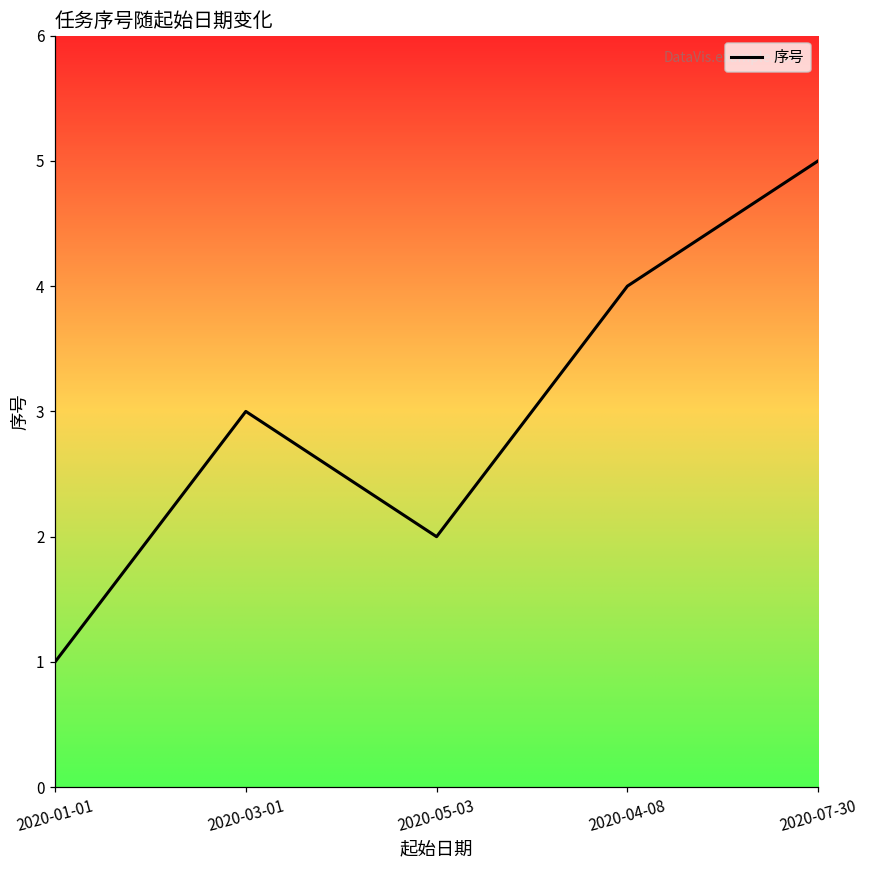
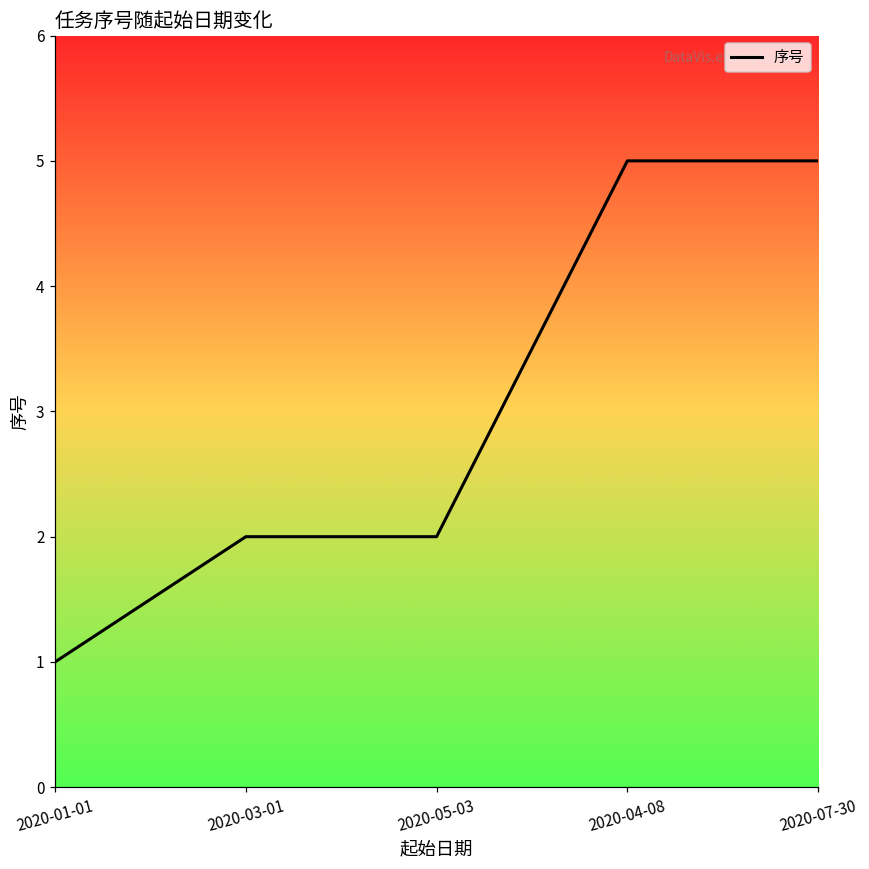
  {
    "2020-01-01": 1,
-   "2020-03-01": 3,
+   "2020-03-01": 2,
    "2020-05-03": 2,
-   "2020-04-08": 4,
+   "2020-04-08": 5,
    "2020-07-30": 5
  }
